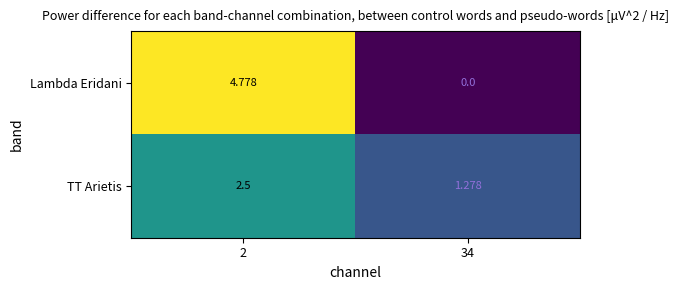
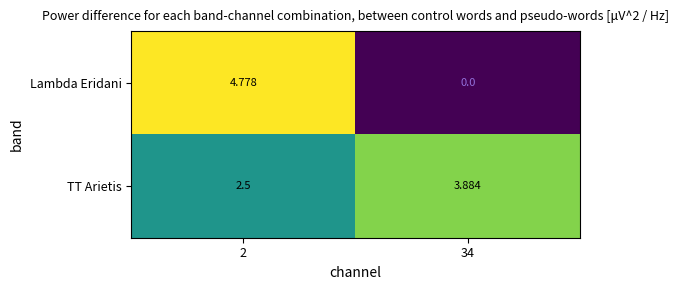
  {
    "Lambda Eridani": {
      "2": 4.778,
      "34": 0.0
    },
    "TT Arietis": {
      "2": 2.5,
-     "34": 1.278
+     "34": 3.884
    }
  }
